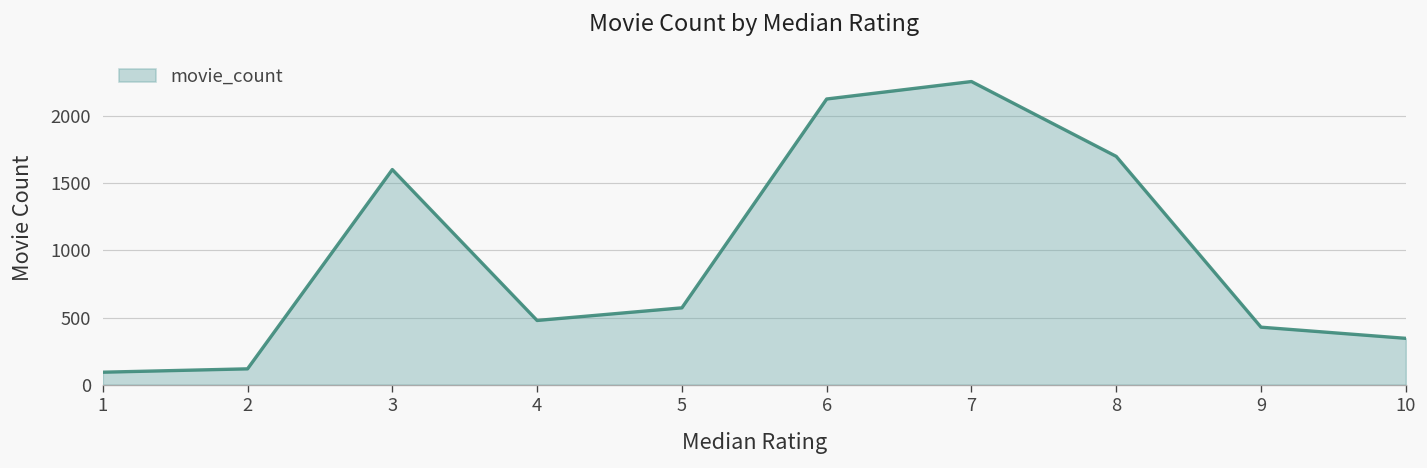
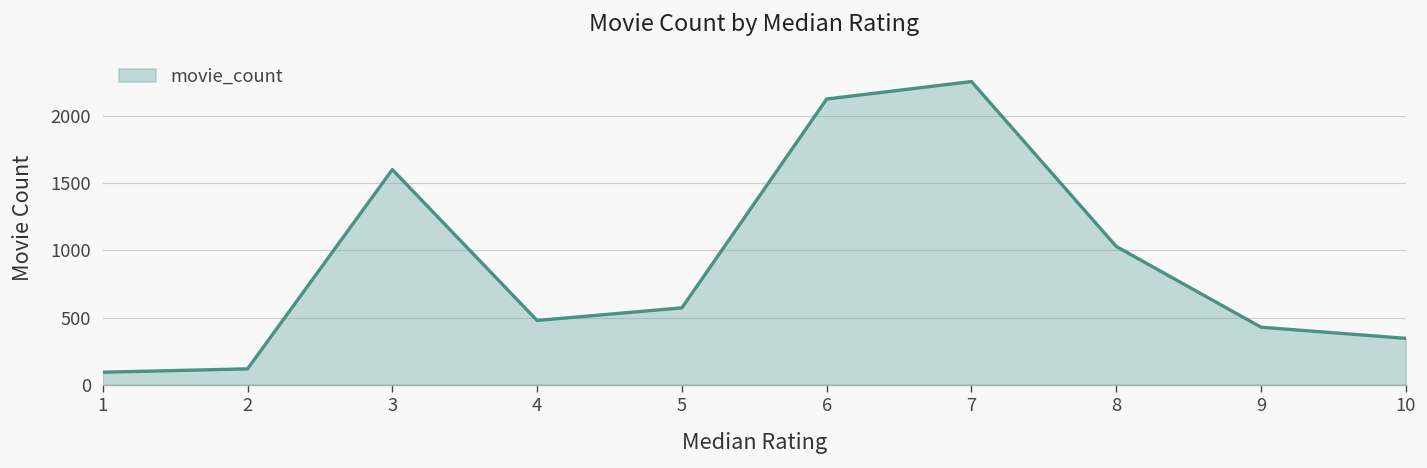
  {
    "1": 90,
    "2": 120,
    "3": 1600,
    "4": 480,
    "5": 570,
    "6": 2130,
    "7": 2260,
-   "8": 1700,
+   "8": 1030,
    "9": 430,
    "10": 350
  }
